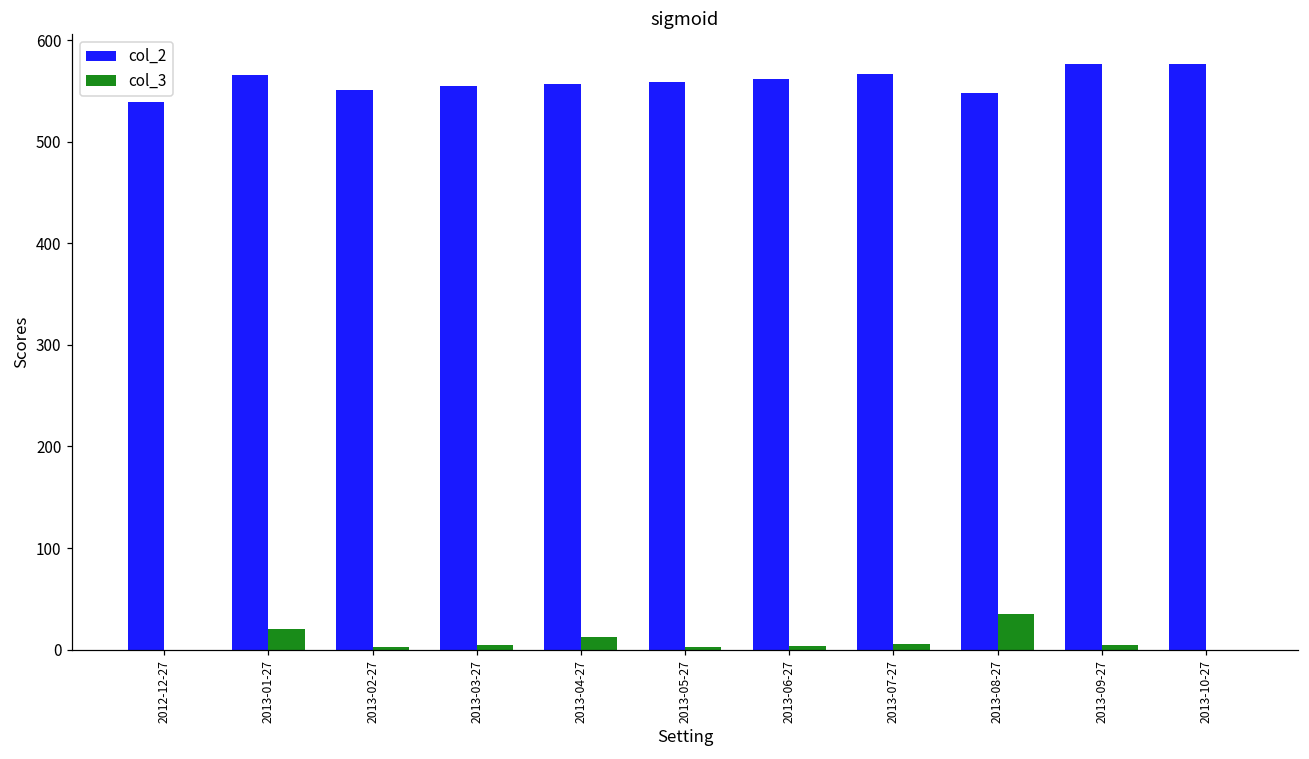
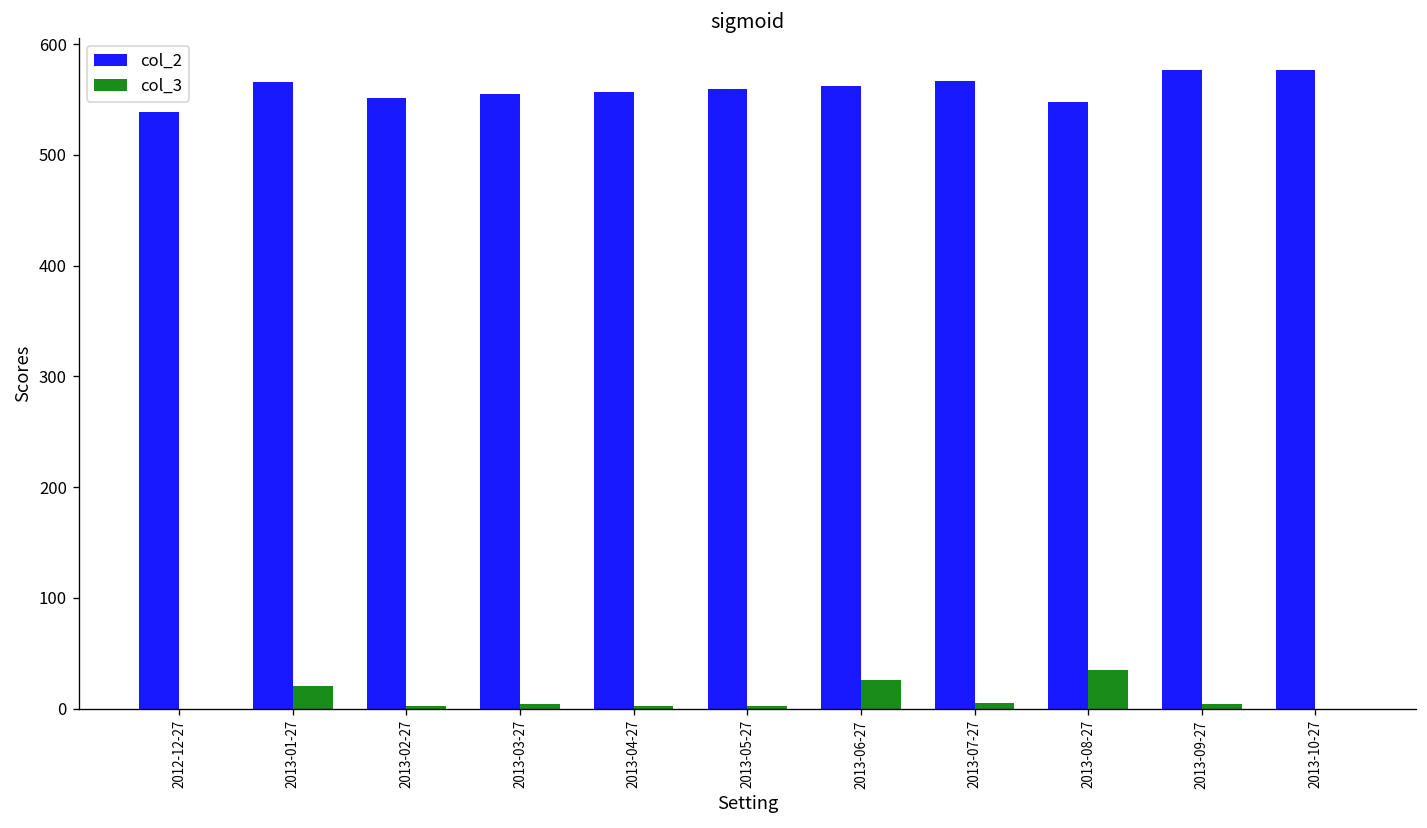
  {
    "col_2": {
      "2012-12-27": 540,
      "2013-01-27": 570,
      "2013-02-27": 550,
      "2013-03-27": 560,
      "2013-04-27": 560,
      "2013-05-27": 560,
      "2013-06-27": 560,
      "2013-07-27": 570,
      "2013-08-27": 550,
      "2013-09-27": 580,
      "2013-10-27": 580
    },
    "col_3": {
      "2012-12-27": 0,
      "2013-01-27": 20,
      "2013-03-27": 0,
-     "2013-04-27": 10,
-     "2013-06-27": 0,
+     "2013-04-27": 0,
+     "2013-06-27": 30,
      "2013-07-27": 10,
      "2013-08-27": 40,
      "2013-09-27": 0,
      "2013-10-27": 0
    }
  }
